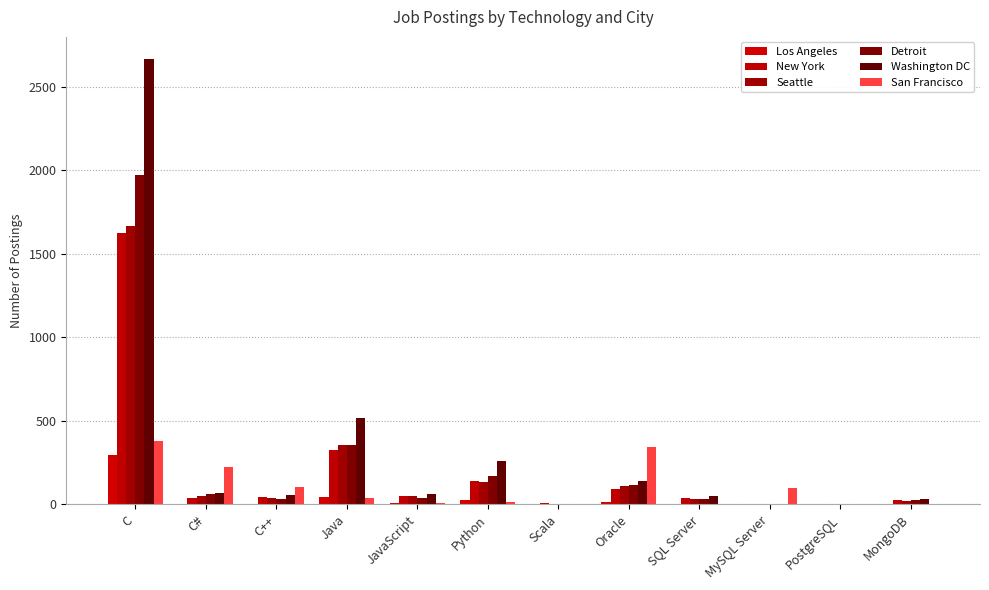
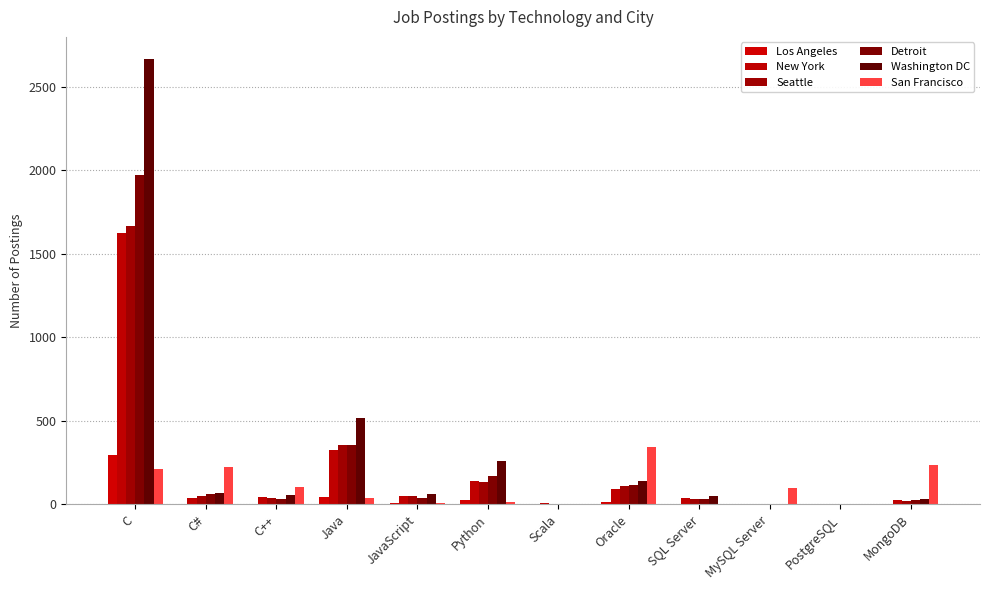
  {
    "San Francisco": {
-     "C": 380,
+     "C": 210,
      "C#": 230,
      "C++": 110,
      "Java": 40,
      "Python": 20,
      "Scala": 0,
      "Oracle": 350,
      "MySQL Server": 100,
      "PostgreSQL": 0,
-     "MongoDB": 0
+     "MongoDB": 240
    }
  }
